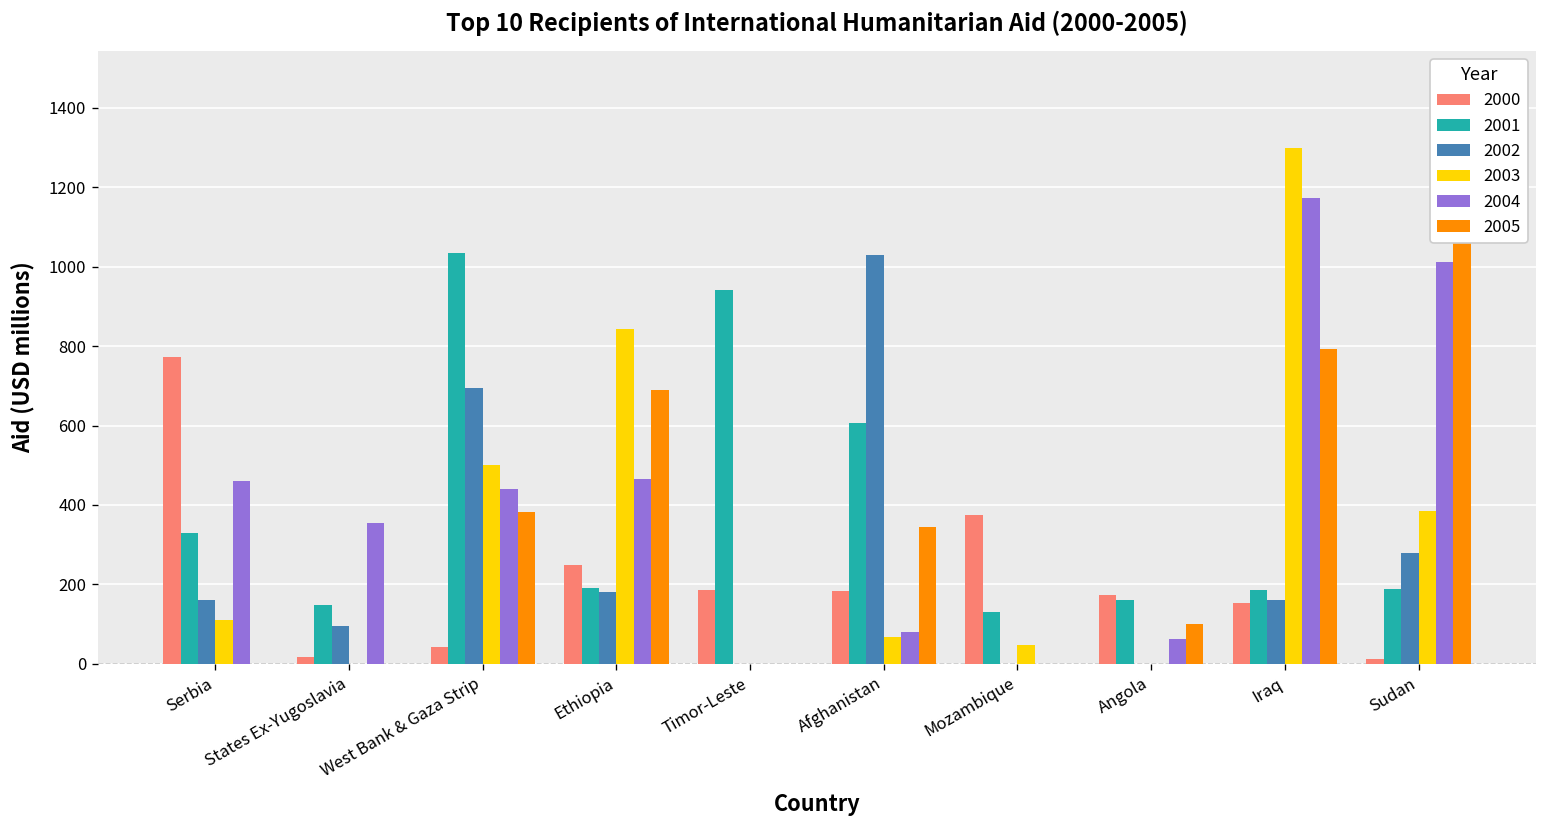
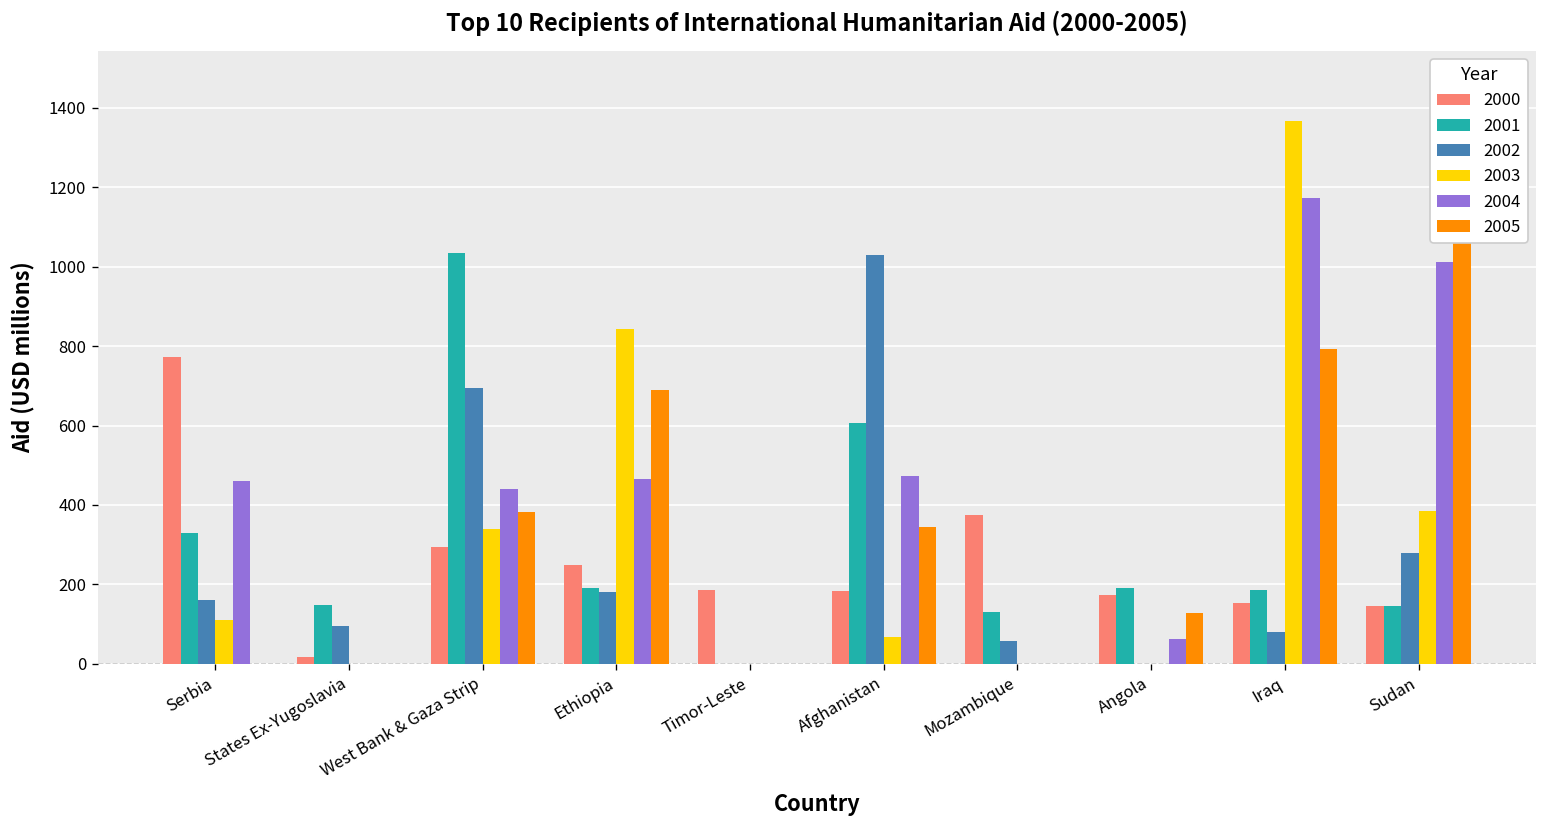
  {
    "2000": {
      "Serbia": 770,
      "States Ex-Yugoslavia": 20,
-     "West Bank & Gaza Strip": 40,
+     "West Bank & Gaza Strip": 290,
      "Ethiopia": 250,
      "Timor-Leste": 190,
      "Afghanistan": 180,
      "Mozambique": 370,
      "Angola": 170,
      "Iraq": 150,
-     "Sudan": 10
+     "Sudan": 150
    },
    "2001": {
      "Serbia": 330,
      "States Ex-Yugoslavia": 150,
      "West Bank & Gaza Strip": 1040,
      "Ethiopia": 190,
-     "Timor-Leste": 940,
+     "Timor-Leste": 0,
      "Afghanistan": 610,
      "Mozambique": 130,
-     "Angola": 160,
+     "Angola": 190,
      "Iraq": 190,
-     "Sudan": 190
+     "Sudan": 140
    },
    "2002": {
      "Serbia": 160,
      "States Ex-Yugoslavia": 100,
      "West Bank & Gaza Strip": 690,
      "Ethiopia": 180,
      "Timor-Leste": 0,
      "Afghanistan": 1030,
-     "Mozambique": 0,
+     "Mozambique": 60,
      "Angola": 0,
-     "Iraq": 160,
+     "Iraq": 80,
      "Sudan": 280
    },
    "2003": {
      "Serbia": 110,
      "States Ex-Yugoslavia": 0,
-     "West Bank & Gaza Strip": 500,
+     "West Bank & Gaza Strip": 340,
      "Ethiopia": 840,
      "Timor-Leste": 0,
      "Afghanistan": 70,
-     "Mozambique": 50,
+     "Mozambique": 0,
      "Angola": 0,
-     "Iraq": 1300,
+     "Iraq": 1370,
      "Sudan": 390
    },
    "2004": {
      "Serbia": 460,
-     "States Ex-Yugoslavia": 350,
+     "States Ex-Yugoslavia": 0,
      "West Bank & Gaza Strip": 440,
      "Ethiopia": 470,
      "Timor-Leste": 0,
-     "Afghanistan": 80,
+     "Afghanistan": 470,
      "Mozambique": 0,
      "Angola": 60,
      "Iraq": 1170,
      "Sudan": 1010
    },
    "2005": {
      "Serbia": 0,
      "States Ex-Yugoslavia": 0,
      "West Bank & Gaza Strip": 380,
      "Ethiopia": 690,
      "Timor-Leste": 0,
      "Afghanistan": 350,
      "Mozambique": 0,
-     "Angola": 100,
+     "Angola": 130,
      "Iraq": 790
    }
  }
